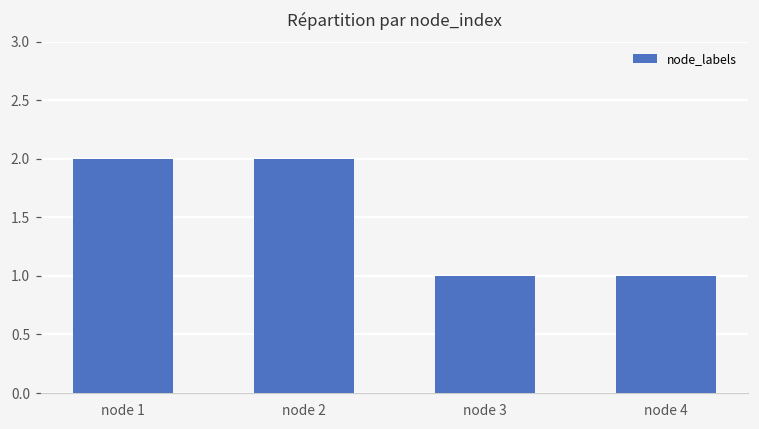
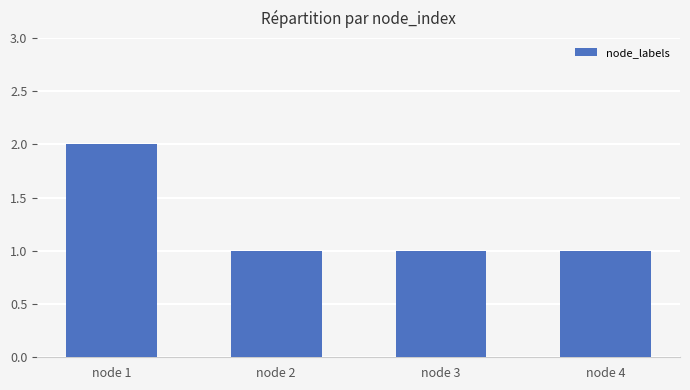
  {
    "node 1": 2,
-   "node 2": 2,
+   "node 2": 1,
    "node 3": 1,
    "node 4": 1
  }
